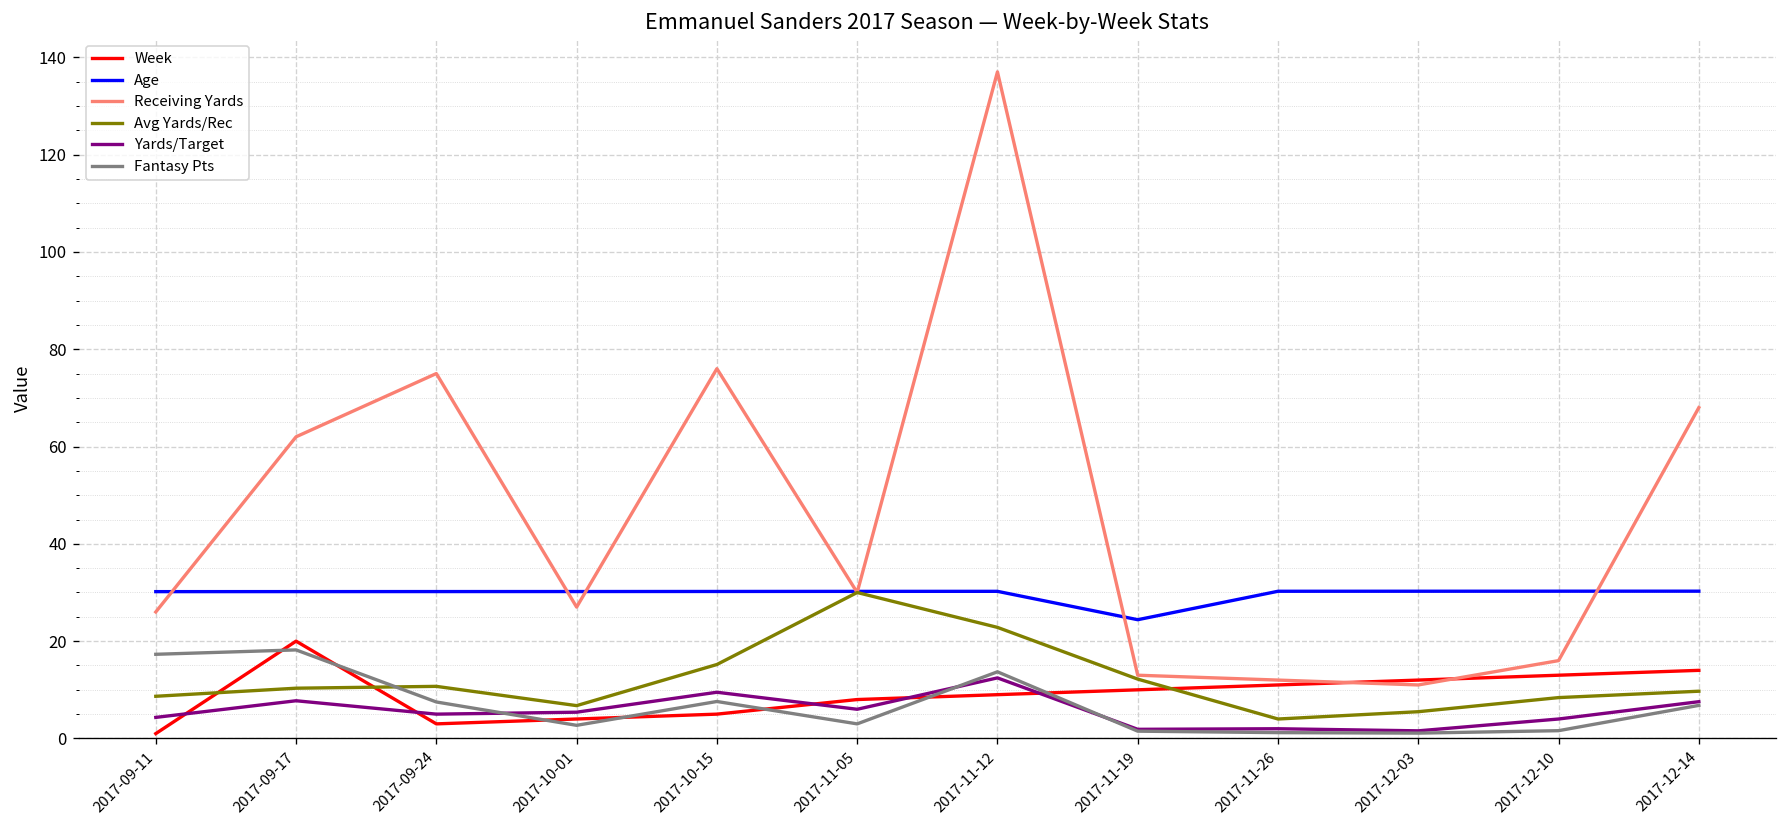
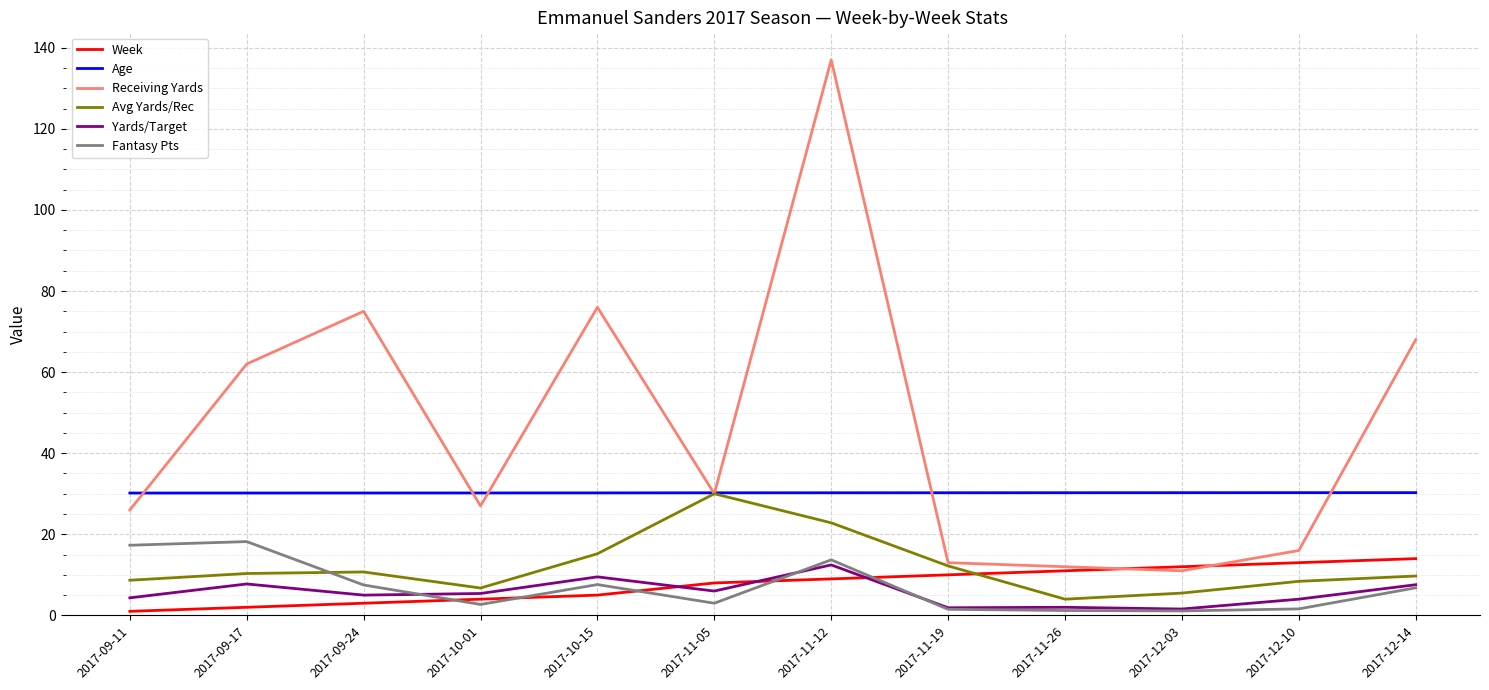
  {
    "Week": {
      "2017-09-11": 1,
-     "2017-09-17": 20,
+     "2017-09-17": 2,
      "2017-09-24": 3,
      "2017-10-01": 4,
      "2017-10-15": 5,
      "2017-11-05": 8,
      "2017-11-12": 9,
      "2017-11-19": 10,
      "2017-11-26": 11,
      "2017-12-03": 12,
      "2017-12-10": 13,
      "2017-12-14": 14
    },
    "Age": {
      "2017-09-11": 30,
      "2017-09-17": 30,
      "2017-09-24": 30,
      "2017-10-01": 30,
      "2017-10-15": 30,
      "2017-11-12": 30,
-     "2017-11-19": 24,
+     "2017-11-19": 30,
      "2017-11-26": 30,
      "2017-12-03": 30,
      "2017-12-10": 30,
      "2017-12-14": 30
    },
    "Receiving Yards": {
      "2017-09-11": 26,
      "2017-09-17": 62,
      "2017-09-24": 75,
      "2017-10-01": 27,
      "2017-10-15": 76,
      "2017-11-12": 137,
      "2017-11-19": 13,
      "2017-11-26": 12,
      "2017-12-03": 11,
      "2017-12-10": 16,
      "2017-12-14": 68
    },
    "Avg Yards/Rec": {
      "2017-09-11": 9,
      "2017-09-17": 10,
      "2017-09-24": 11,
      "2017-10-01": 7,
      "2017-10-15": 15,
      "2017-11-12": 23,
      "2017-11-19": 12,
      "2017-11-26": 4,
      "2017-12-03": 6,
      "2017-12-10": 8,
      "2017-12-14": 10
    },
    "Yards/Target": {
      "2017-09-11": 4,
      "2017-09-17": 8,
      "2017-09-24": 5,
      "2017-10-01": 5,
      "2017-10-15": 10,
      "2017-11-05": 6,
      "2017-11-12": 12,
      "2017-11-26": 2,
      "2017-12-10": 4,
      "2017-12-14": 8
    },
    "Fantasy Pts": {
      "2017-09-11": 17,
      "2017-09-17": 18,
      "2017-09-24": 8,
      "2017-10-01": 3,
      "2017-10-15": 8,
      "2017-11-05": 3,
      "2017-11-12": 14,
      "2017-11-26": 1,
      "2017-12-10": 2,
      "2017-12-14": 7
    }
  }
